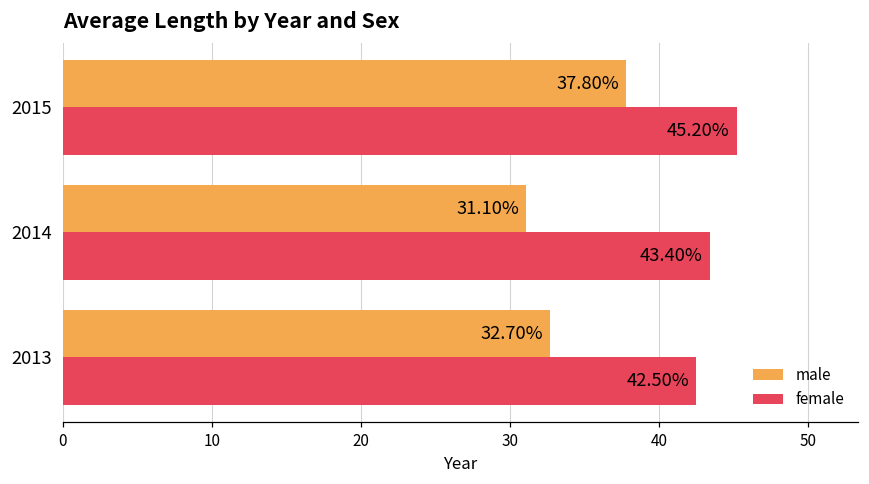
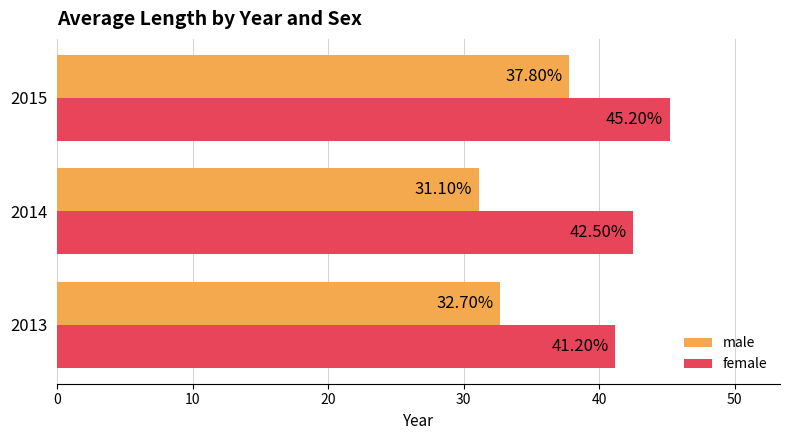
  {
    "male": {
      "2015": "37.80%",
      "2014": "31.10%",
      "2013": "32.70%"
    },
    "female": {
      "2015": "45.20%",
-     "2014": "43.40%",
-     "2013": "42.50%"
+     "2014": "42.50%",
+     "2013": "41.20%"
    }
  }
